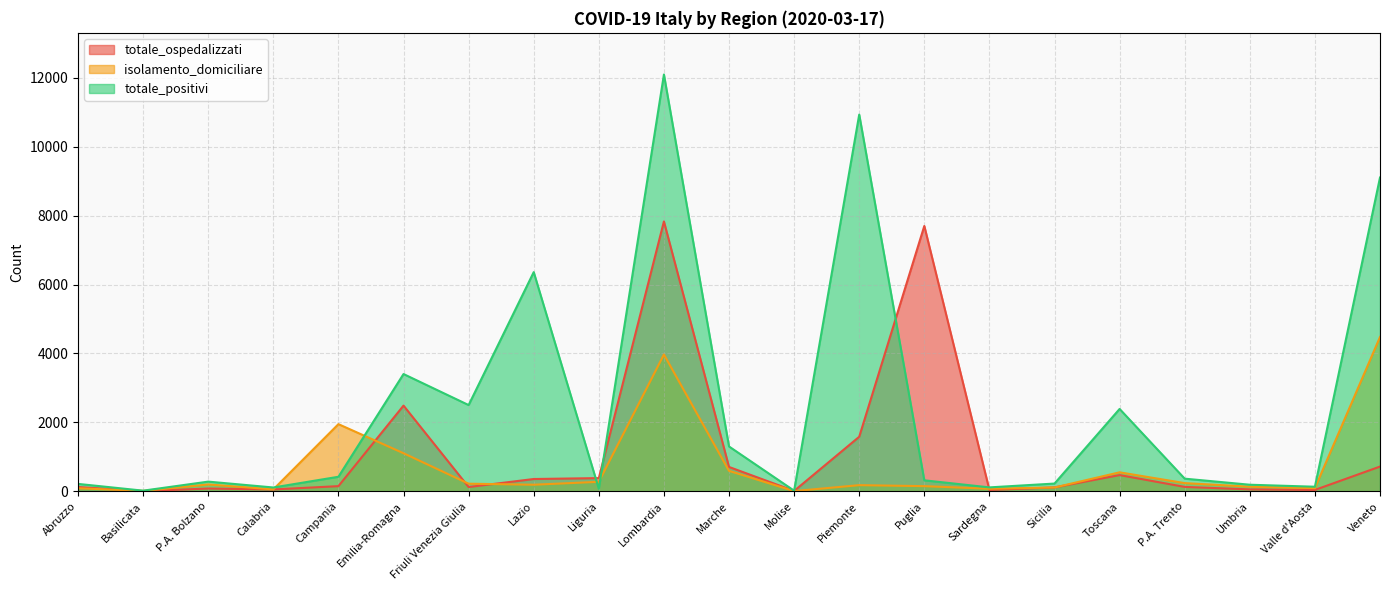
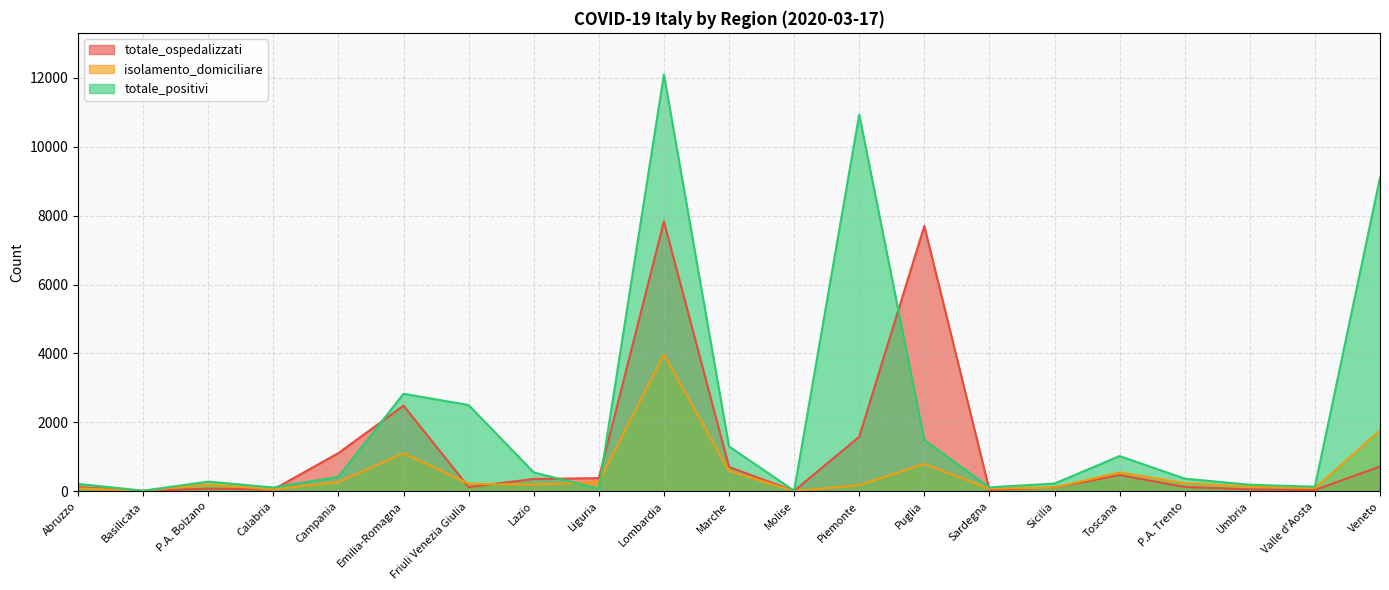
  {
    "totale_ospedalizzati": {
      "P.A. Bolzano": 100,
-     "Campania": 200,
+     "Campania": 1100,
      "Emilia-Romagna": 2500,
      "Friuli Venezia Giulia": 100,
      "Lazio": 400,
      "Liguria": 400,
      "Lombardia": 7800,
      "Marche": 700,
      "Piemonte": 1600,
      "Puglia": 7700,
      "Toscana": 500,
      "P.A. Trento": 100,
      "Umbria": 100,
      "Veneto": 700
    },
    "isolamento_domiciliare": {
      "P.A. Bolzano": 200,
-     "Campania": 2000,
+     "Campania": 300,
      "Emilia-Romagna": 1100,
      "Friuli Venezia Giulia": 200,
      "Lazio": 200,
      "Liguria": 300,
      "Lombardia": 4000,
      "Marche": 600,
      "Piemonte": 200,
-     "Puglia": 200,
+     "Puglia": 800,
      "Toscana": 600,
      "P.A. Trento": 200,
-     "Veneto": 4500
+     "Veneto": 1800
    },
    "totale_positivi": {
      "Abruzzo": 200,
      "P.A. Bolzano": 300,
      "Campania": 400,
-     "Emilia-Romagna": 3400,
+     "Emilia-Romagna": 2800,
      "Friuli Venezia Giulia": 2500,
-     "Lazio": 6400,
+     "Lazio": 600,
      "Liguria": 100,
      "Lombardia": 12100,
      "Marche": 1300,
      "Piemonte": 10900,
-     "Puglia": 300,
+     "Puglia": 1500,
      "Sicilia": 200,
-     "Toscana": 2400,
+     "Toscana": 1000,
      "P.A. Trento": 400,
      "Veneto": 9100
    }
  }
